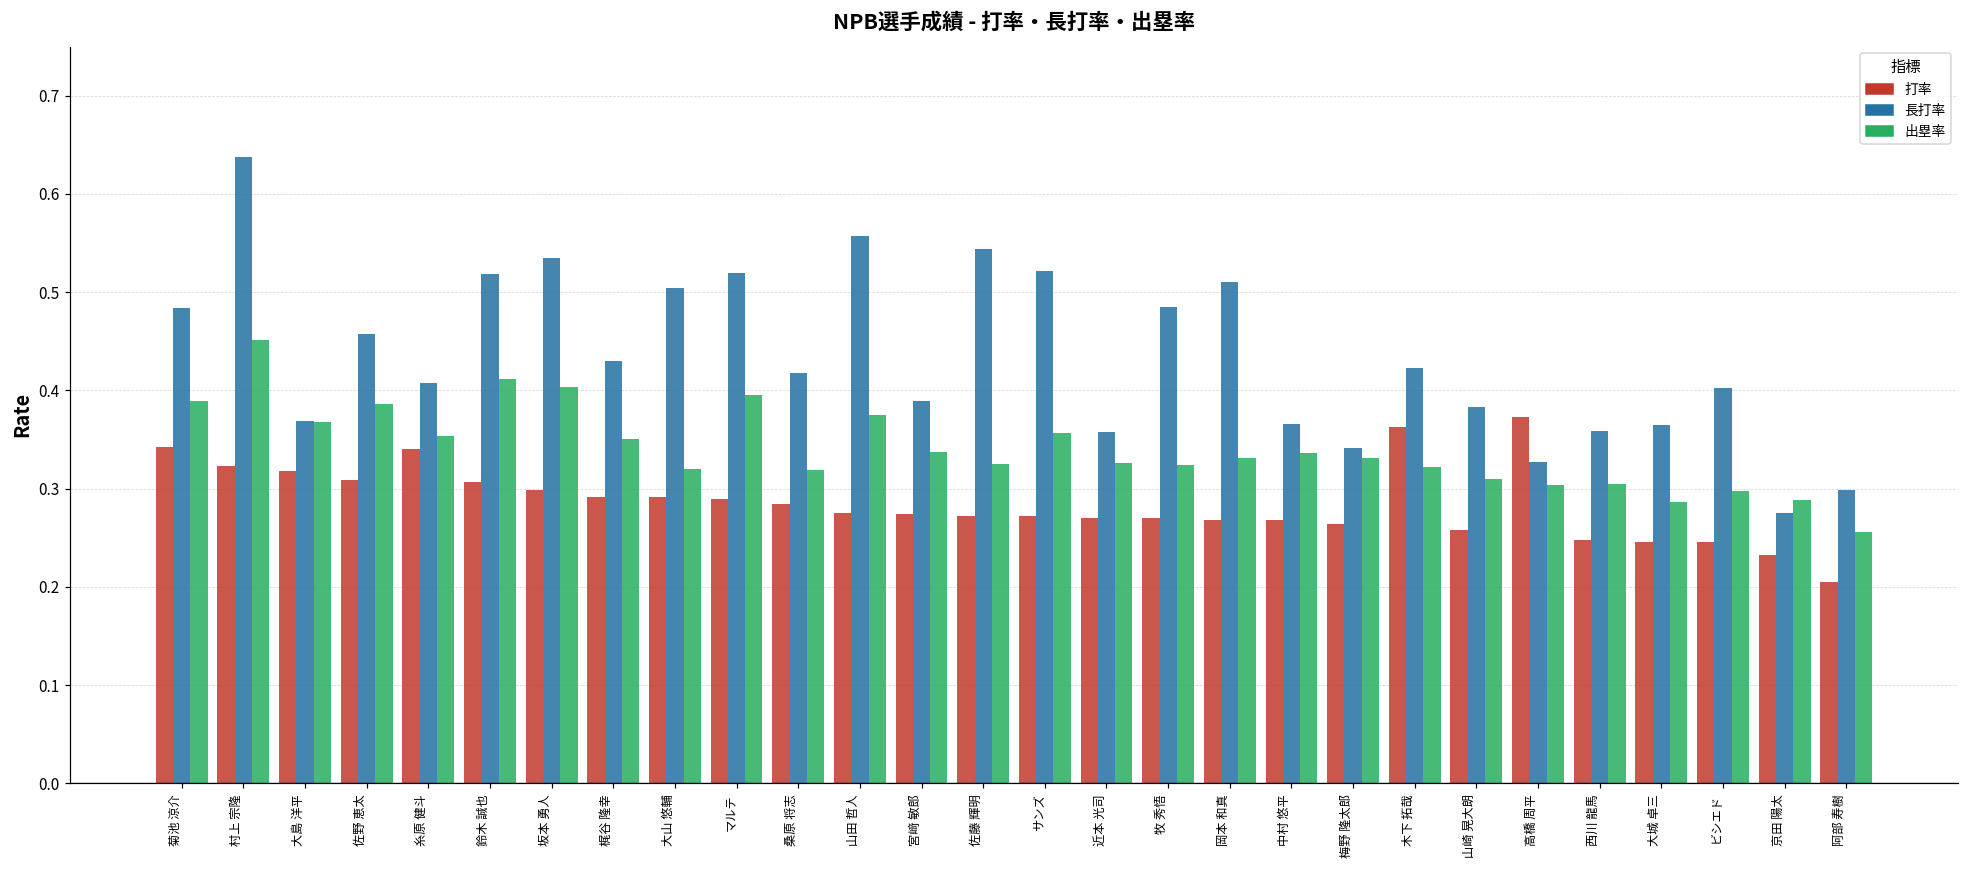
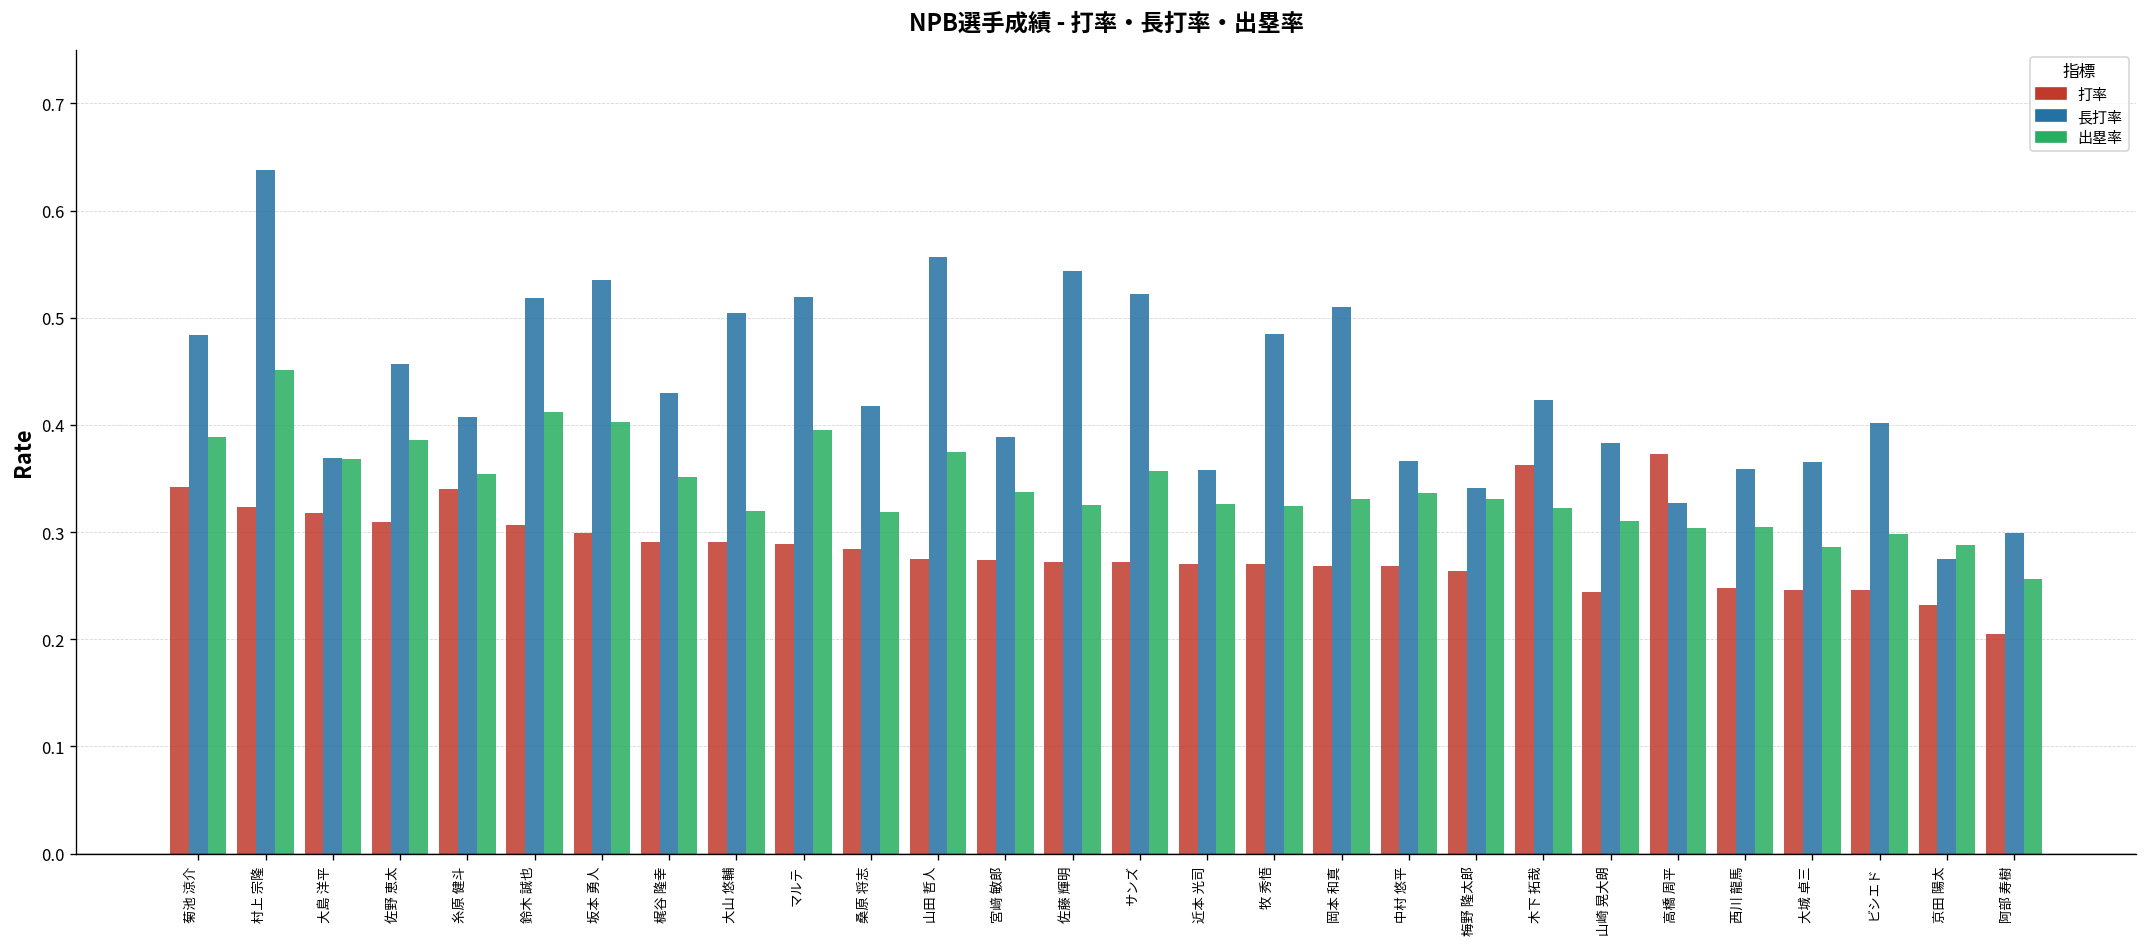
  {
    "打率": {
      "菊池 涼介": 0.34,
      "村上 宗隆": 0.32,
      "大島 洋平": 0.32,
      "佐野 恵太": 0.31,
      "糸原 健斗": 0.34,
      "鈴木 誠也": 0.31,
      "坂本 勇人": 0.30,
      "梶谷 隆幸": 0.29,
      "大山 悠輔": 0.29,
      "マルテ": 0.29,
      "桑原 将志": 0.28,
      "山田 哲人": 0.28,
      "宮﨑 敏郎": 0.27,
      "佐藤 輝明": 0.27,
      "サンズ": 0.27,
      "近本 光司": 0.27,
      "牧 秀悟": 0.27,
      "岡本 和真": 0.27,
      "中村 悠平": 0.27,
      "梅野 隆太郎": 0.26,
      "木下 拓哉": 0.36,
-     "山崎 晃大朗": 0.26,
+     "山崎 晃大朗": 0.24,
      "高橋 周平": 0.37,
      "西川 龍馬": 0.25,
      "大城 卓三": 0.25,
      "ビシエド": 0.25,
      "京田 陽太": 0.23,
      "阿部 寿樹": 0.21
    },
    "長打率": {
      "菊池 涼介": 0.48,
      "村上 宗隆": 0.64,
      "大島 洋平": 0.37,
      "佐野 恵太": 0.46,
      "糸原 健斗": 0.41,
      "鈴木 誠也": 0.52,
      "坂本 勇人": 0.54,
      "梶谷 隆幸": 0.43,
      "大山 悠輔": 0.50,
      "マルテ": 0.52,
      "桑原 将志": 0.42,
      "山田 哲人": 0.56,
      "宮﨑 敏郎": 0.39,
      "佐藤 輝明": 0.54,
      "サンズ": 0.52,
      "近本 光司": 0.36,
      "牧 秀悟": 0.49,
      "岡本 和真": 0.51,
      "中村 悠平": 0.37,
      "梅野 隆太郎": 0.34,
      "木下 拓哉": 0.42,
      "山崎 晃大朗": 0.38,
      "高橋 周平": 0.33,
      "西川 龍馬": 0.36,
      "大城 卓三": 0.37,
      "ビシエド": 0.40,
      "京田 陽太": 0.28,
      "阿部 寿樹": 0.30
    },
    "出塁率": {
      "菊池 涼介": 0.39,
      "村上 宗隆": 0.45,
      "大島 洋平": 0.37,
      "佐野 恵太": 0.39,
      "糸原 健斗": 0.35,
      "鈴木 誠也": 0.41,
      "坂本 勇人": 0.40,
      "梶谷 隆幸": 0.35,
      "大山 悠輔": 0.32,
      "マルテ": 0.40,
      "桑原 将志": 0.32,
      "山田 哲人": 0.38,
      "宮﨑 敏郎": 0.34,
      "佐藤 輝明": 0.33,
      "サンズ": 0.36,
      "近本 光司": 0.33,
      "牧 秀悟": 0.32,
      "岡本 和真": 0.33,
      "中村 悠平": 0.34,
      "梅野 隆太郎": 0.33,
      "木下 拓哉": 0.32,
      "山崎 晃大朗": 0.31,
      "高橋 周平": 0.30,
      "西川 龍馬": 0.31,
      "大城 卓三": 0.29,
      "ビシエド": 0.30,
      "京田 陽太": 0.29,
      "阿部 寿樹": 0.26
    }
  }
